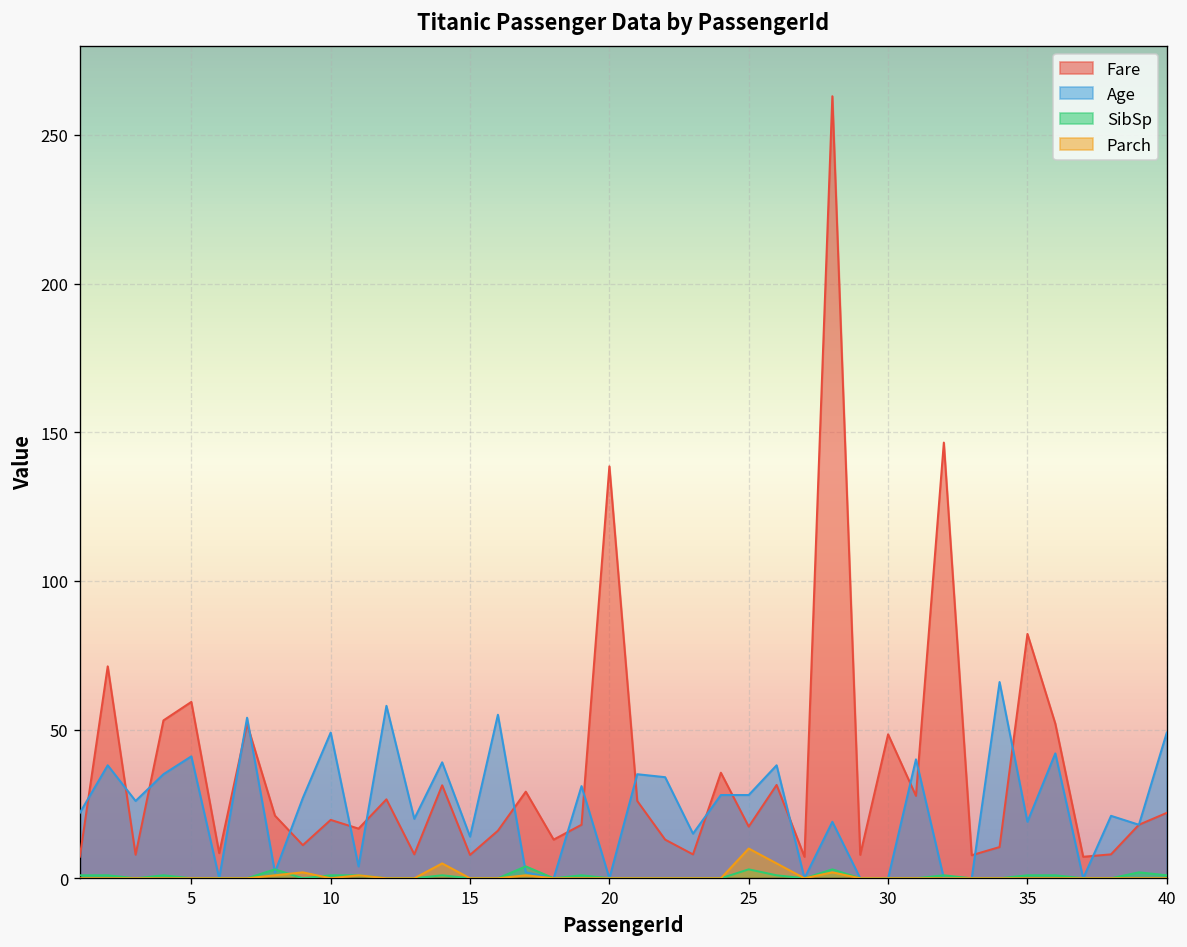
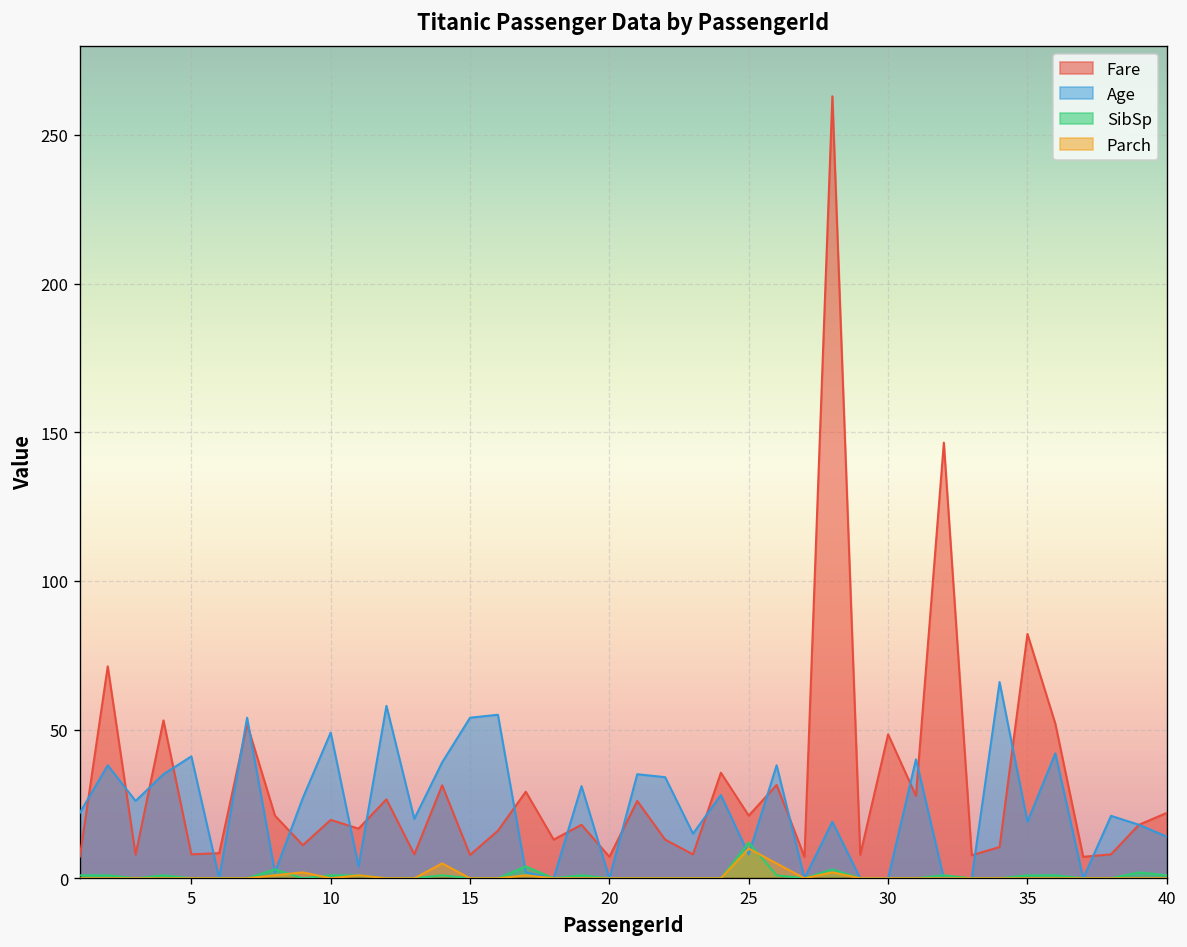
  {
    "Fare": {
-     "5": 59,
+     "5": 8,
      "10": 20,
      "15": 8,
-     "20": 139,
-     "25": 17,
+     "20": 7,
+     "25": 21,
      "30": 48,
      "35": 82,
      "40": 22
    },
    "Age": {
      "5": 41,
      "10": 49,
-     "15": 14,
-     "25": 28,
+     "15": 54,
+     "25": 8,
      "35": 19,
-     "40": 49
+     "40": 14
    },
    "SibSp": {
-     "25": 3
+     "25": 12
    },
    "Parch": {
      "25": 10
    }
  }
